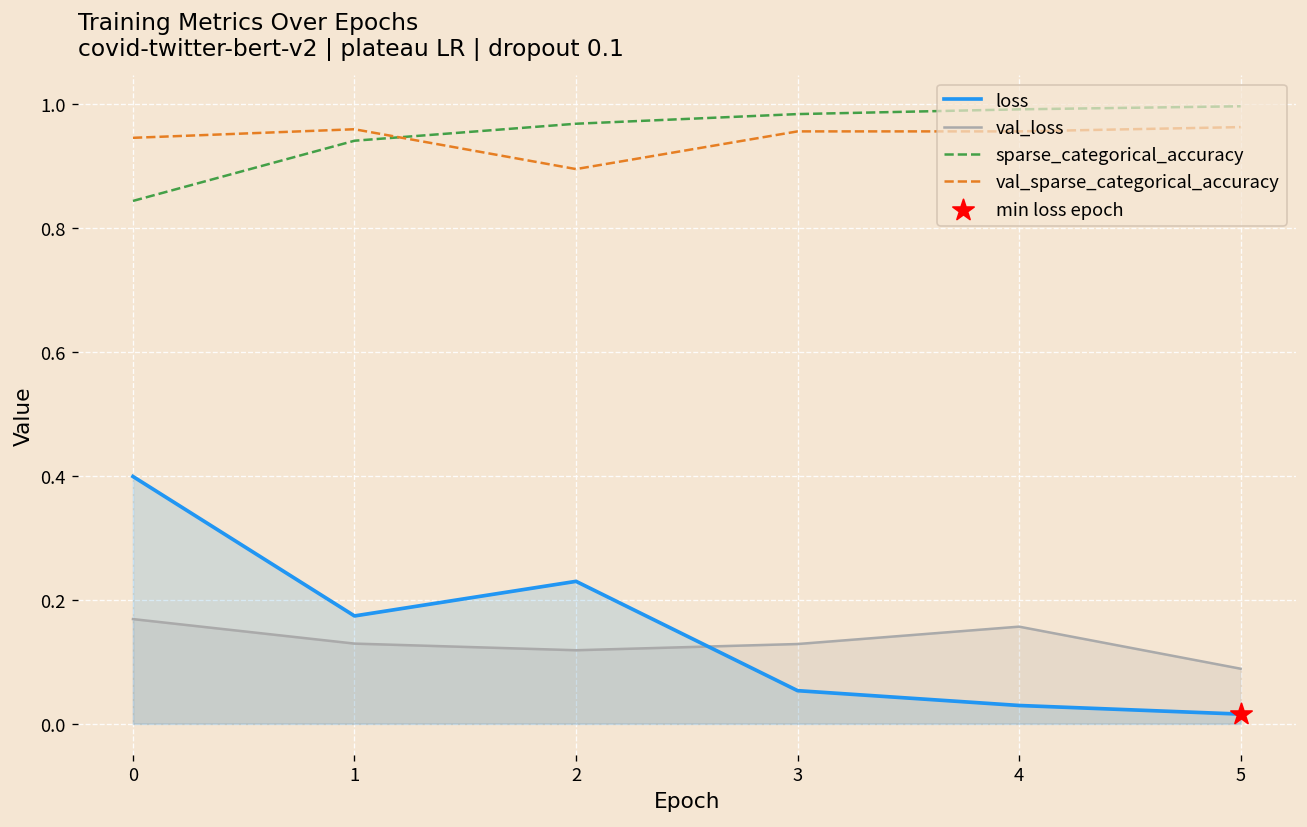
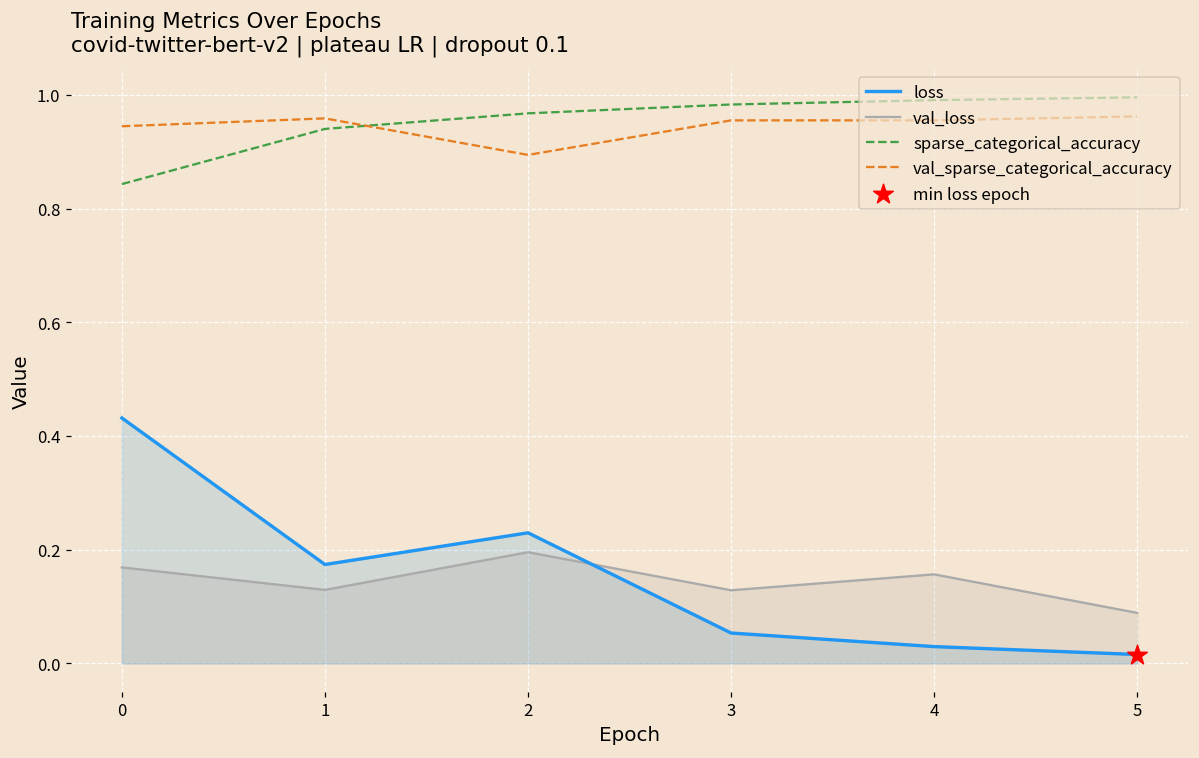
  {
    "loss": {
-     "0": 0.40,
+     "0": 0.43,
      "1": 0.17,
      "2": 0.23,
      "3": 0.05,
      "4": 0.03
    },
    "val_loss": {
      "0": 0.17,
      "1": 0.13,
-     "2": 0.12,
+     "2": 0.20,
      "3": 0.13,
      "4": 0.16,
      "5": 0.09
    },
    "sparse_categorical_accuracy": {
      "0": 0.84,
      "1": 0.94,
      "2": 0.97,
      "3": 0.98
    },
    "val_sparse_categorical_accuracy": {
      "0": 0.94,
      "1": 0.96,
      "2": 0.89,
      "3": 0.96
    }
  }
